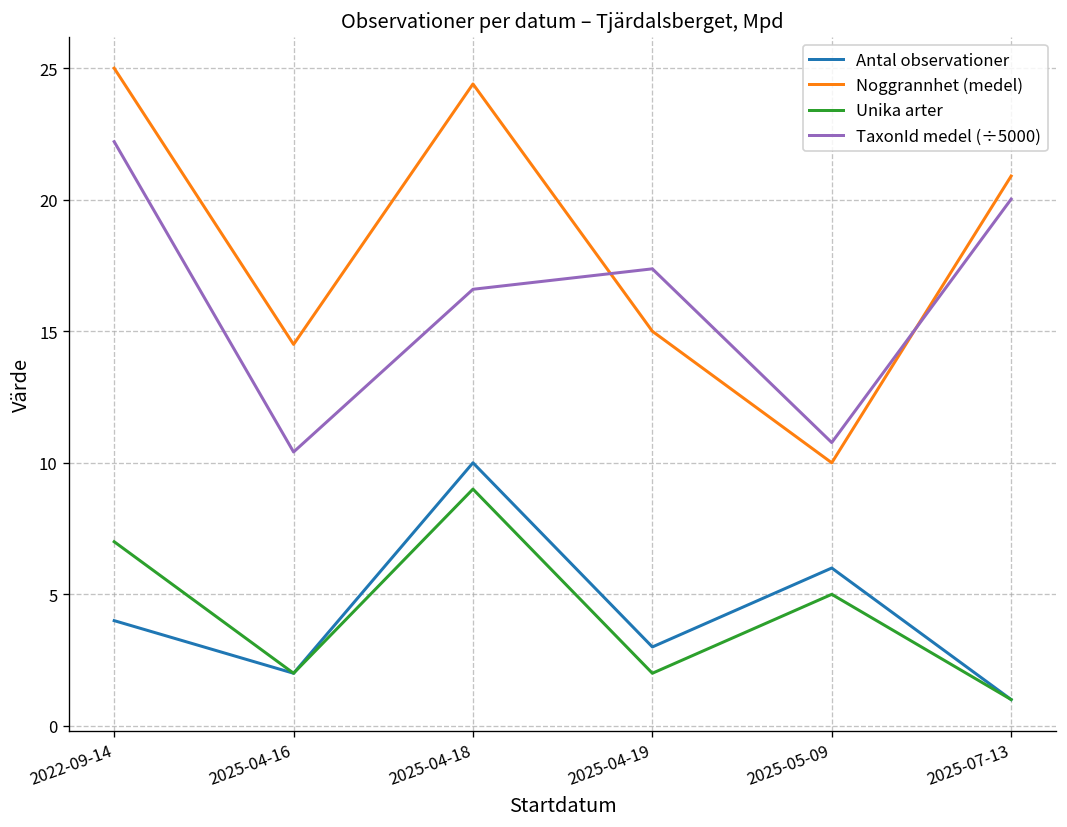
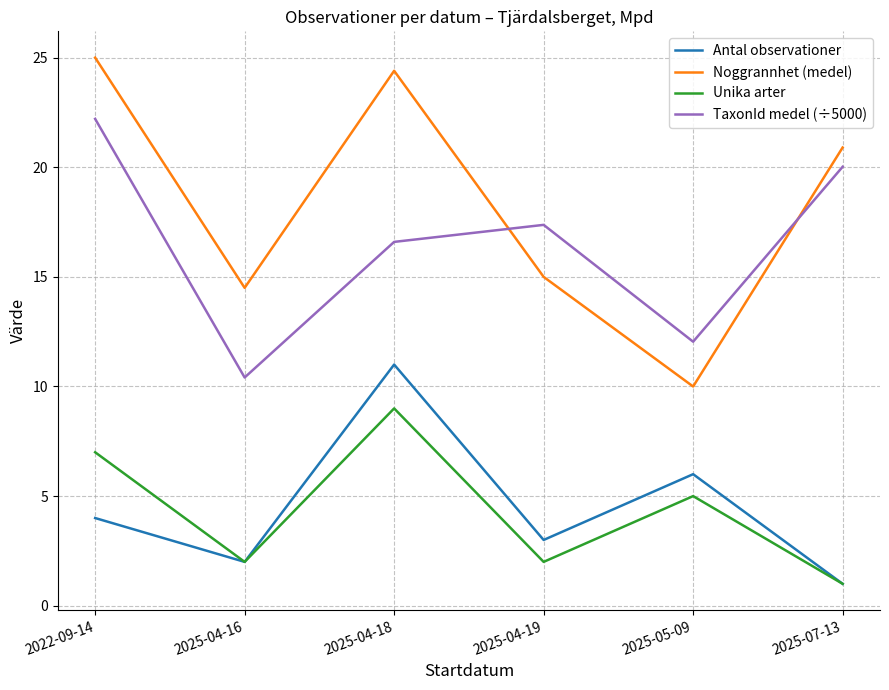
  {
    "Antal observationer": {
      "2022-09-14": 4,
-     "2025-04-18": 10,
+     "2025-04-18": 11,
      "2025-04-19": 3,
      "2025-05-09": 6
    },
    "Noggrannhet (medel)": {
      "2022-09-14": 25.0,
      "2025-04-16": 14.5,
      "2025-04-18": 24.4,
      "2025-04-19": 15.0,
      "2025-05-09": 10.0,
      "2025-07-13": 20.9
    },
    "Unika arter": {
      "2022-09-14": 7.0,
      "2025-04-18": 9.0,
      "2025-04-19": 2.0,
      "2025-05-09": 5.0
    },
    "TaxonId medel (÷5000)": {
      "2022-09-14": 22.2,
      "2025-04-16": 10.4,
      "2025-04-18": 16.6,
      "2025-04-19": 17.4,
-     "2025-05-09": 10.8,
+     "2025-05-09": 12.0,
      "2025-07-13": 20.0
    }
  }
